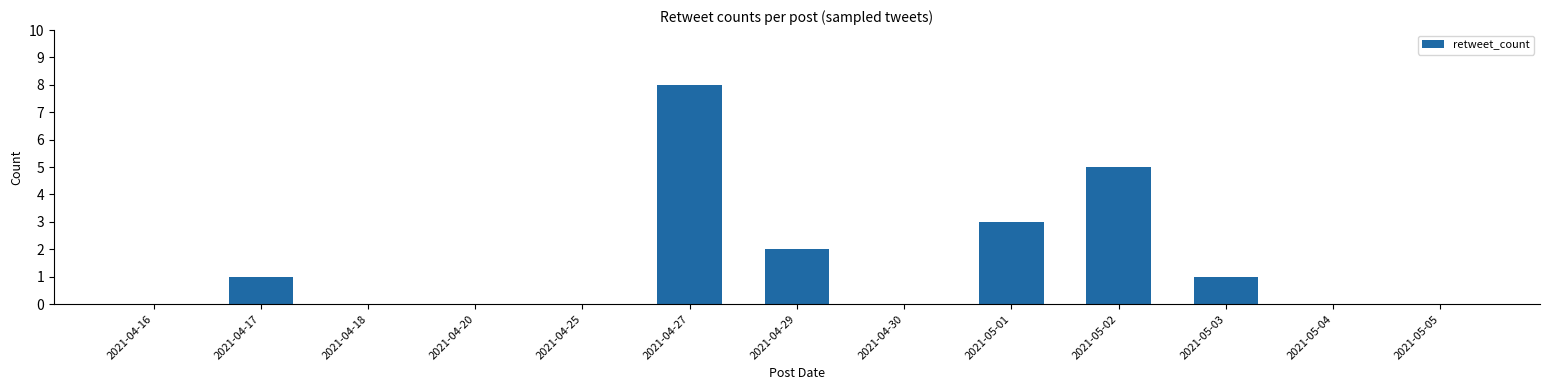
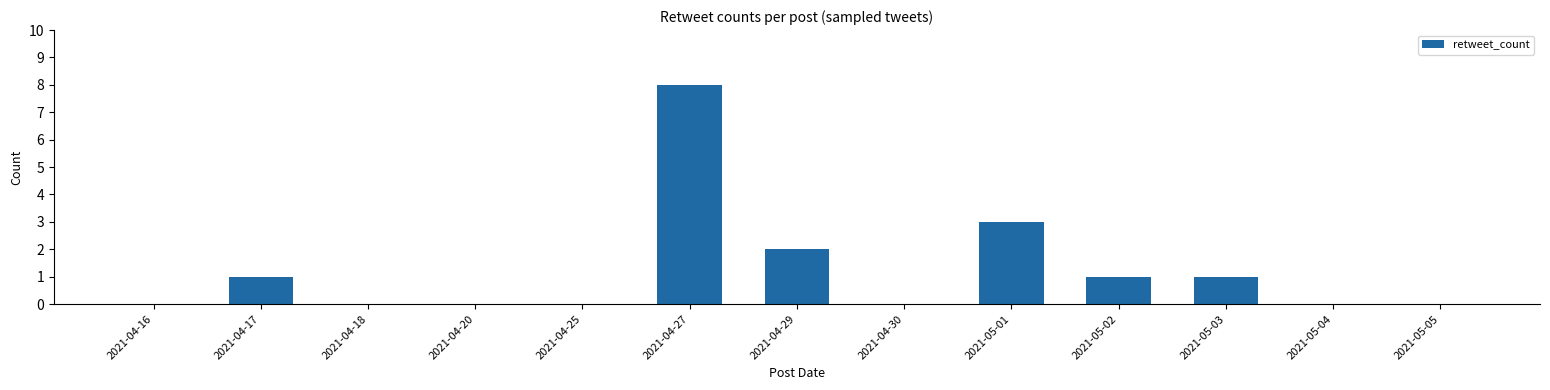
  {
    "2021-04-16": 0,
    "2021-04-17": 1,
    "2021-04-18": 0,
    "2021-04-20": 0,
    "2021-04-25": 0,
    "2021-04-27": 8,
    "2021-04-29": 2,
    "2021-04-30": 0,
    "2021-05-01": 3,
-   "2021-05-02": 5,
+   "2021-05-02": 1,
    "2021-05-03": 1,
    "2021-05-04": 0,
    "2021-05-05": 0
  }
